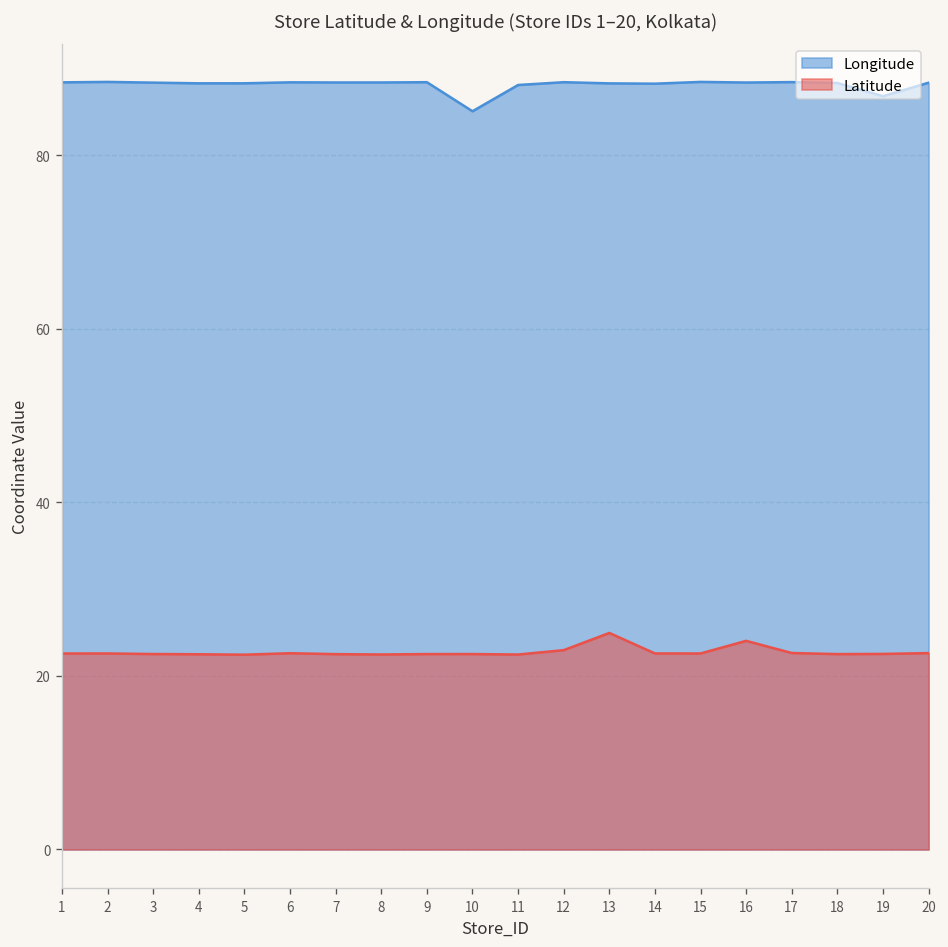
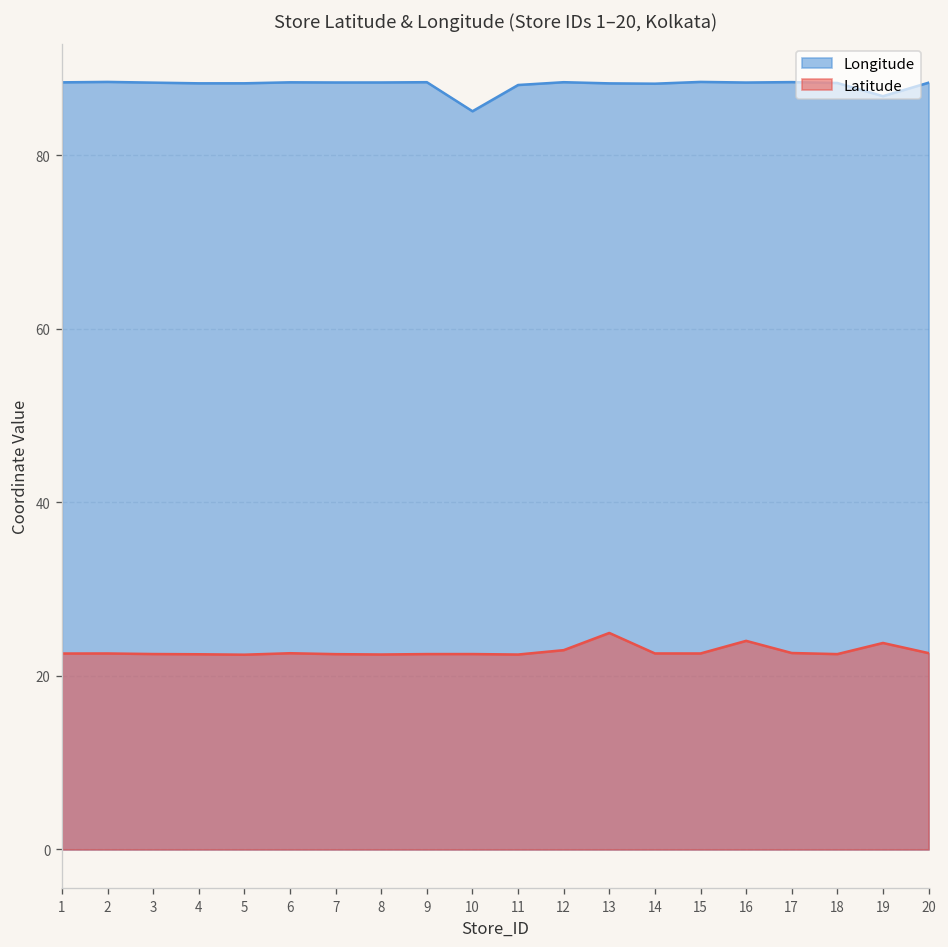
  {
    "Longitude": {
      "1": 88,
      "2": 88,
      "3": 88,
      "4": 88,
      "5": 88,
      "6": 88,
      "7": 88,
      "8": 88,
      "9": 88,
      "10": 85,
      "11": 88,
      "12": 88,
      "13": 88,
      "14": 88,
      "15": 88,
      "16": 88,
      "17": 88,
      "20": 88
    },
    "Latitude": {
      "1": 23,
      "2": 23,
      "3": 23,
      "4": 23,
      "5": 22,
      "6": 23,
      "7": 23,
      "8": 22,
      "9": 23,
      "10": 23,
      "11": 22,
      "12": 23,
      "13": 25,
      "14": 23,
      "15": 23,
      "16": 24,
      "17": 23,
      "18": 23,
-     "19": 23,
+     "19": 24,
      "20": 23
    }
  }
